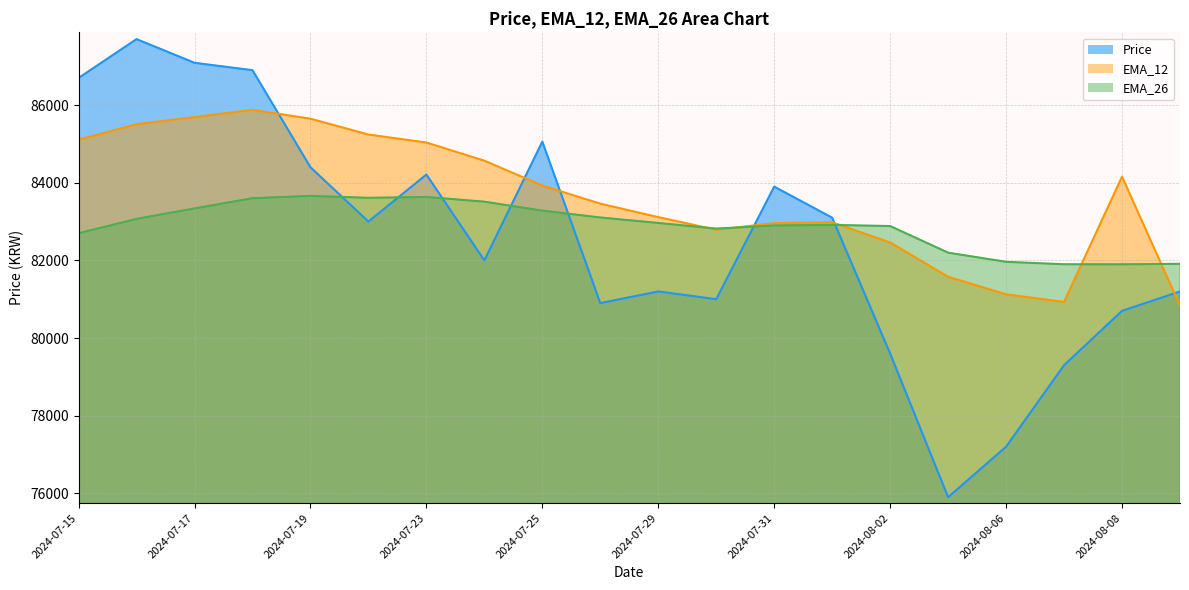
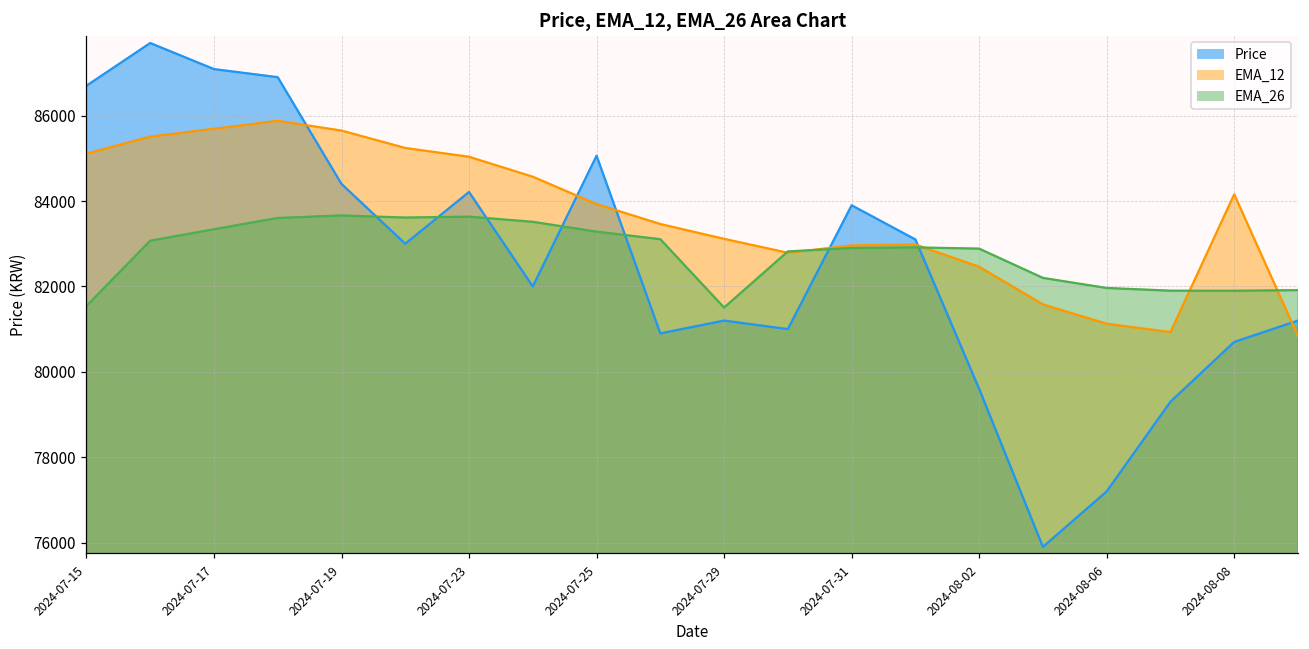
  {
    "Price": {
      "2024-07-15": 86700,
      "2024-07-17": 87100,
      "2024-07-19": 84400,
      "2024-07-23": 84200,
      "2024-07-25": 85100,
      "2024-07-29": 81200,
      "2024-07-31": 83900,
      "2024-08-02": 79600,
      "2024-08-06": 77200,
      "2024-08-08": 80700
    },
    "EMA_12": {
      "2024-07-15": 85100,
      "2024-07-17": 85700,
      "2024-07-19": 85700,
      "2024-07-23": 85000,
      "2024-07-25": 83900,
      "2024-07-29": 83100,
      "2024-08-02": 82500,
      "2024-08-06": 81100,
      "2024-08-08": 84200
    },
    "EMA_26": {
-     "2024-07-15": 82700,
+     "2024-07-15": 81500,
      "2024-07-17": 83300,
      "2024-07-19": 83700,
      "2024-07-23": 83600,
      "2024-07-25": 83300,
-     "2024-07-29": 83000,
+     "2024-07-29": 81500,
      "2024-08-02": 82900,
      "2024-08-06": 82000,
      "2024-08-08": 81900
    }
  }
